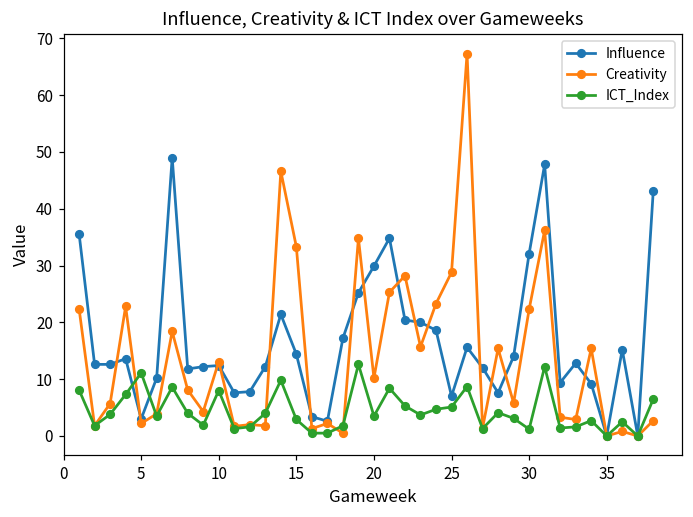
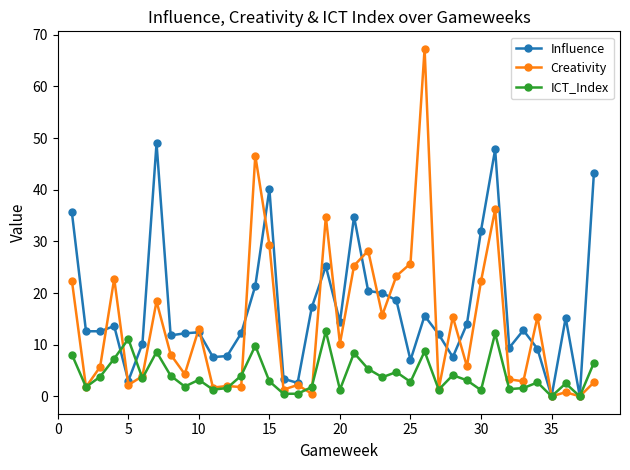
  {
    "Influence": {
      "5": 3,
      "10": 12,
-     "15": 14,
-     "20": 30,
+     "15": 40,
+     "20": 14,
      "25": 7,
      "30": 32
    },
    "Creativity": {
      "5": 2,
      "10": 13,
-     "15": 33,
+     "15": 29,
      "20": 10,
-     "25": 29,
+     "25": 26,
      "30": 22
    },
    "ICT_Index": {
      "5": 11,
-     "10": 8,
+     "10": 3,
      "15": 3,
-     "20": 4,
-     "25": 5,
+     "20": 1,
+     "25": 3,
      "30": 1
    }
  }
